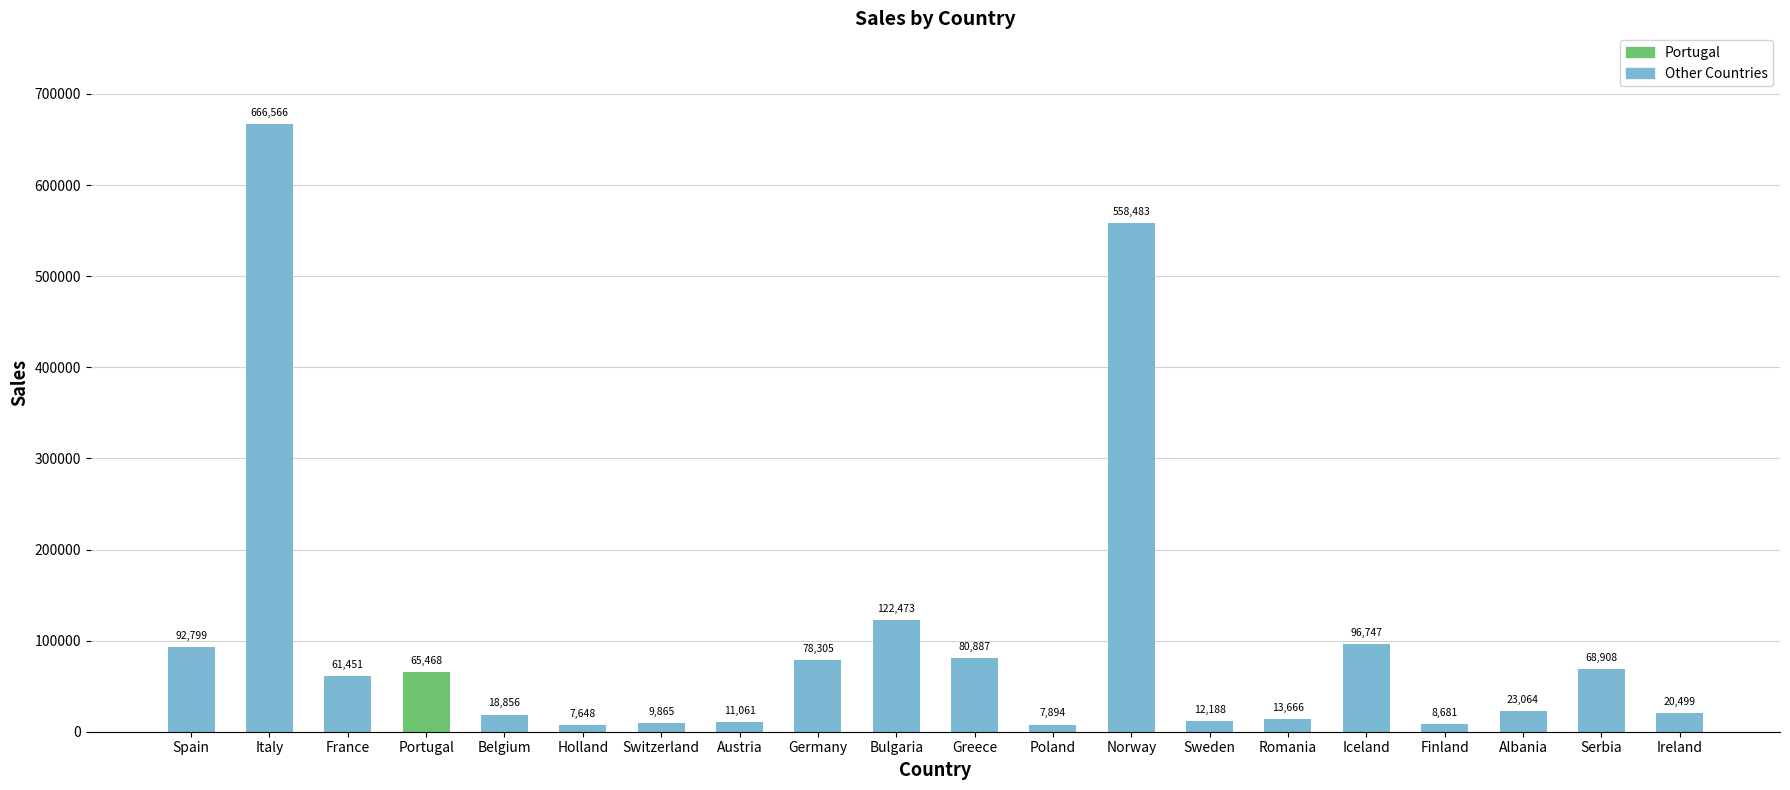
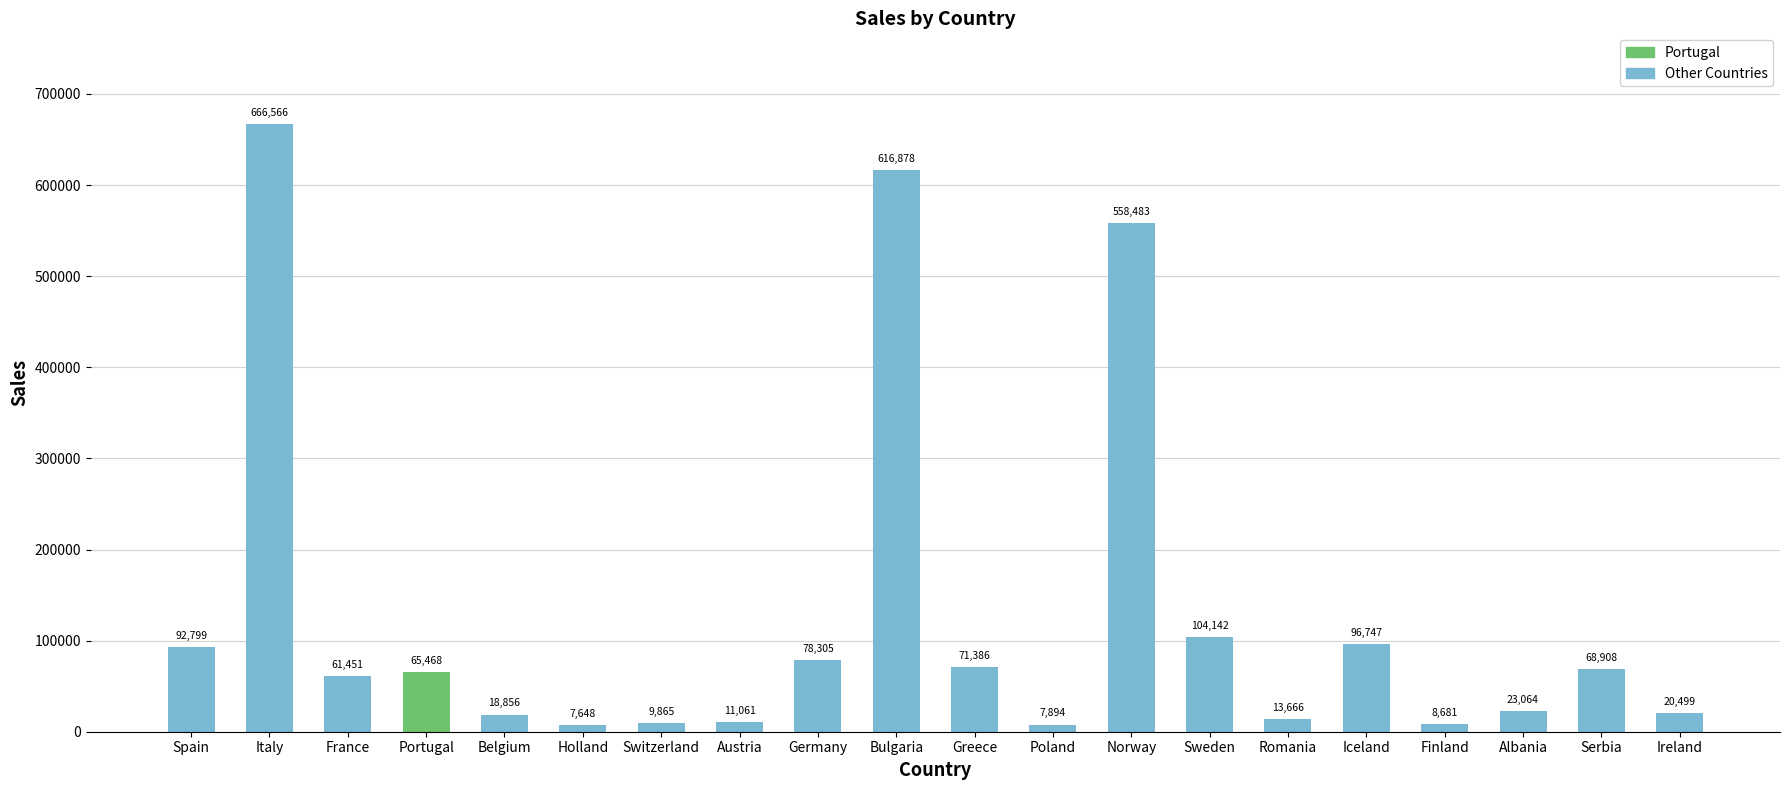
  {
    "Spain": "92,799",
    "Italy": "666,566",
    "France": "61,451",
    "Portugal": "65,468",
    "Belgium": "18,856",
    "Holland": "7,648",
    "Switzerland": "9,865",
    "Austria": "11,061",
    "Germany": "78,305",
-   "Bulgaria": "122,473",
-   "Greece": "80,887",
+   "Bulgaria": "616,878",
+   "Greece": "71,386",
    "Poland": "7,894",
    "Norway": "558,483",
-   "Sweden": "12,188",
+   "Sweden": "104,142",
    "Romania": "13,666",
    "Iceland": "96,747",
    "Finland": "8,681",
    "Albania": "23,064",
    "Serbia": "68,908",
    "Ireland": "20,499"
  }
